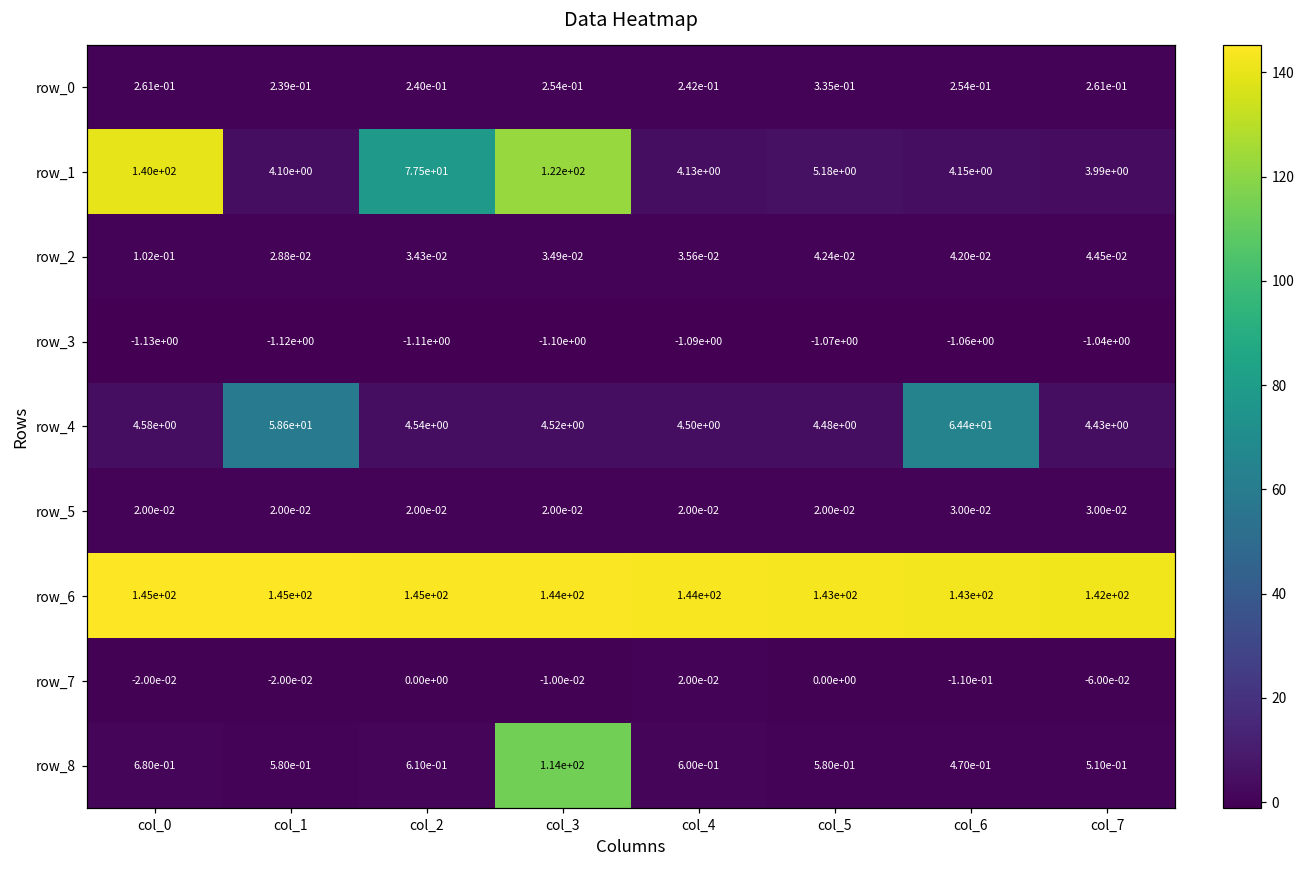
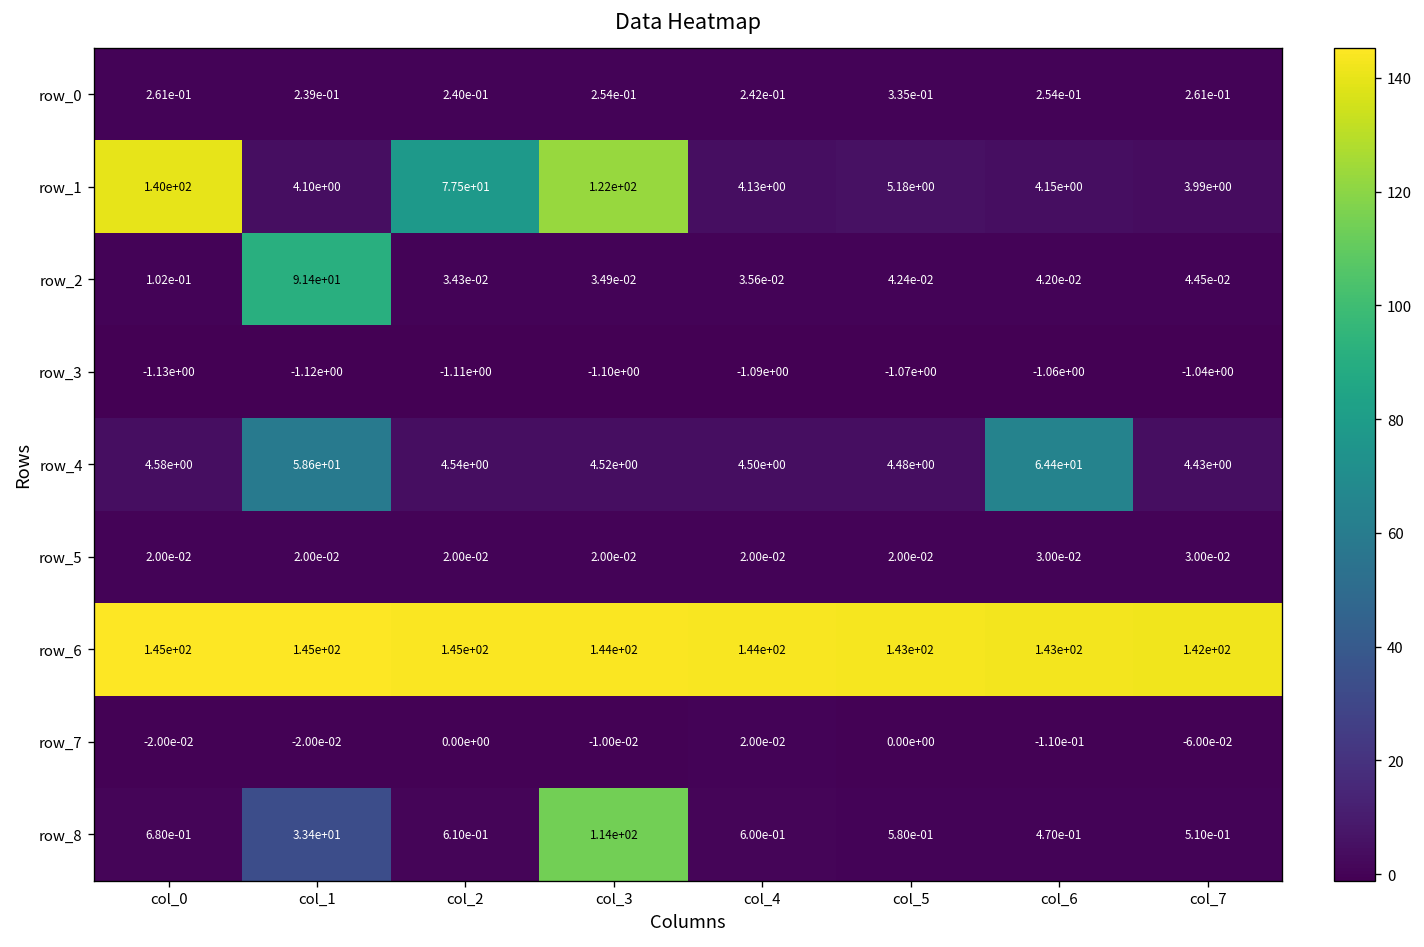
  {
    "row_0": {
      "col_0": "2.61e-01",
      "col_1": "2.39e-01",
      "col_2": "2.40e-01",
      "col_3": "2.54e-01",
      "col_4": "2.42e-01",
      "col_5": "3.35e-01",
      "col_6": "2.54e-01",
      "col_7": "2.61e-01"
    },
    "row_1": {
      "col_0": "1.40e+02",
      "col_1": "4.10e+00",
      "col_2": "7.75e+01",
      "col_3": "1.22e+02",
      "col_4": "4.13e+00",
      "col_5": "5.18e+00",
      "col_6": "4.15e+00",
      "col_7": "3.99e+00"
    },
    "row_2": {
      "col_0": "1.02e-01",
-     "col_1": "2.88e-02",
+     "col_1": "9.14e+01",
      "col_2": "3.43e-02",
      "col_3": "3.49e-02",
      "col_4": "3.56e-02",
      "col_5": "4.24e-02",
      "col_6": "4.20e-02",
      "col_7": "4.45e-02"
    },
    "row_3": {
      "col_0": "-1.13e+00",
      "col_1": "-1.12e+00",
      "col_2": "-1.11e+00",
      "col_3": "-1.10e+00",
      "col_4": "-1.09e+00",
      "col_5": "-1.07e+00",
      "col_6": "-1.06e+00",
      "col_7": "-1.04e+00"
    },
    "row_4": {
      "col_0": "4.58e+00",
      "col_1": "5.86e+01",
      "col_2": "4.54e+00",
      "col_3": "4.52e+00",
      "col_4": "4.50e+00",
      "col_5": "4.48e+00",
      "col_6": "6.44e+01",
      "col_7": "4.43e+00"
    },
    "row_5": {
      "col_0": "2.00e-02",
      "col_1": "2.00e-02",
      "col_2": "2.00e-02",
      "col_3": "2.00e-02",
      "col_4": "2.00e-02",
      "col_5": "2.00e-02",
      "col_6": "3.00e-02",
      "col_7": "3.00e-02"
    },
    "row_6": {
      "col_0": "1.45e+02",
      "col_1": "1.45e+02",
      "col_2": "1.45e+02",
      "col_3": "1.44e+02",
      "col_4": "1.44e+02",
      "col_5": "1.43e+02",
      "col_6": "1.43e+02",
      "col_7": "1.42e+02"
    },
    "row_7": {
      "col_0": "-2.00e-02",
      "col_1": "-2.00e-02",
      "col_2": "0.00e+00",
      "col_3": "-1.00e-02",
      "col_4": "2.00e-02",
      "col_5": "0.00e+00",
      "col_6": "-1.10e-01",
      "col_7": "-6.00e-02"
    },
    "row_8": {
      "col_0": "6.80e-01",
-     "col_1": "5.80e-01",
+     "col_1": "3.34e+01",
      "col_2": "6.10e-01",
      "col_3": "1.14e+02",
      "col_4": "6.00e-01",
      "col_5": "5.80e-01",
      "col_6": "4.70e-01",
      "col_7": "5.10e-01"
    }
  }
